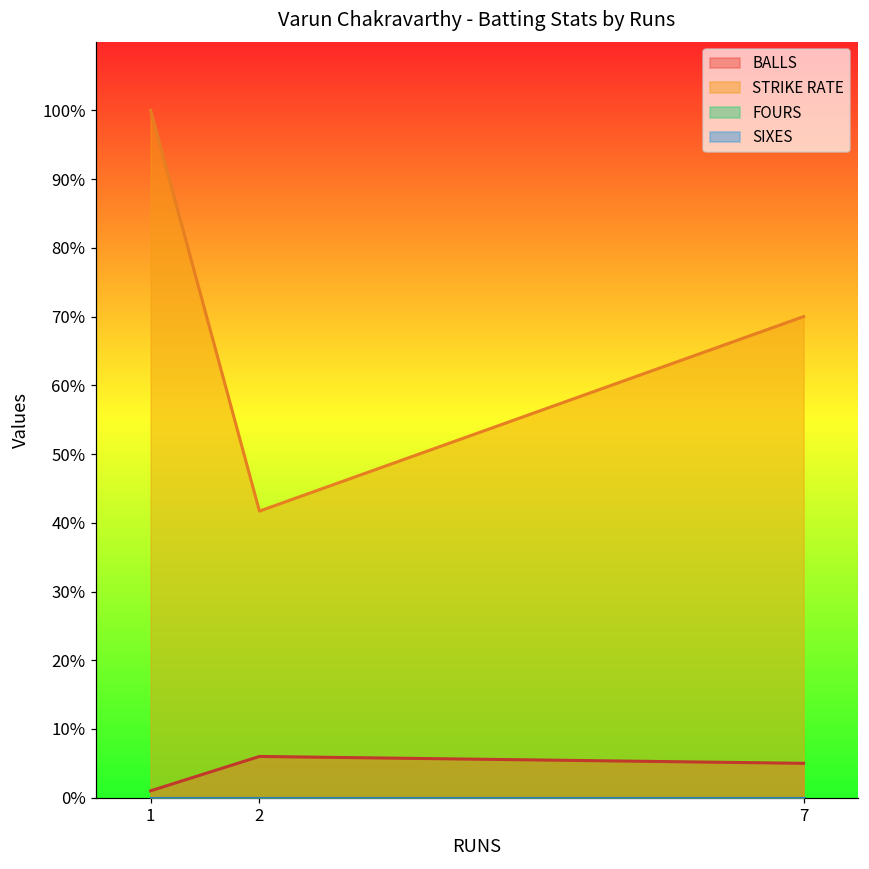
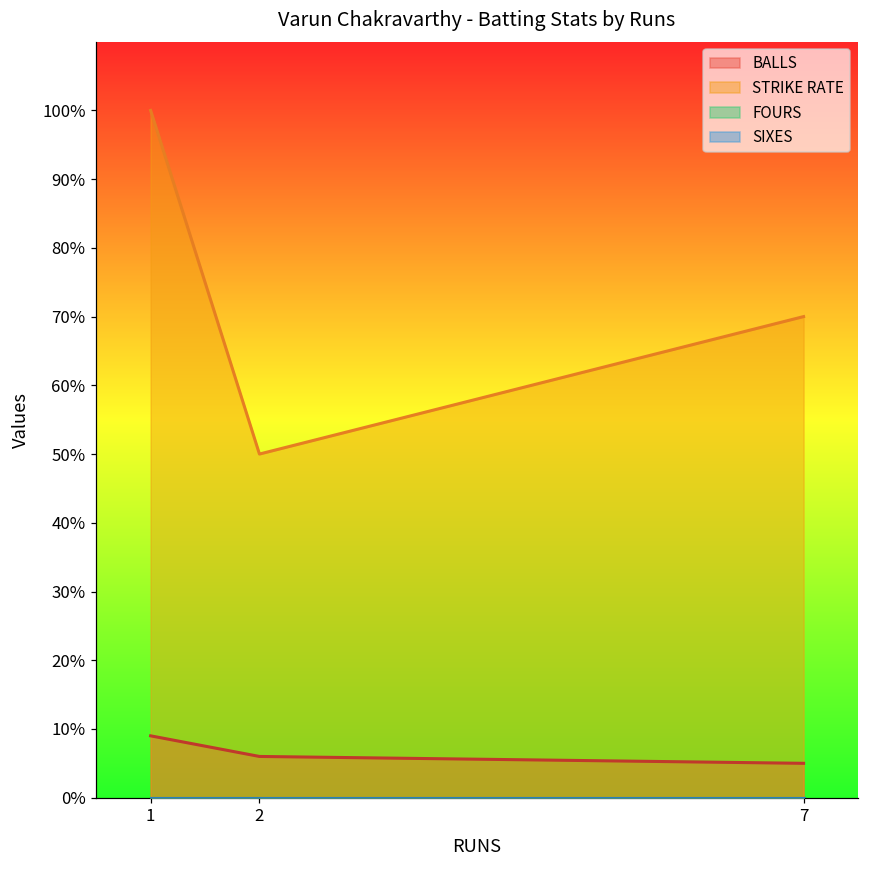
  {
    "BALLS": {
-     "1": "1%",
+     "1": "9%",
      "2": "6%",
      "7": "5%"
    },
    "STRIKE RATE": {
      "1": "100%",
-     "2": "42%",
+     "2": "50%",
      "7": "70%"
    },
    "SIXES": {
      "1": "0%",
      "2": "0%",
      "7": "0%"
    }
  }
